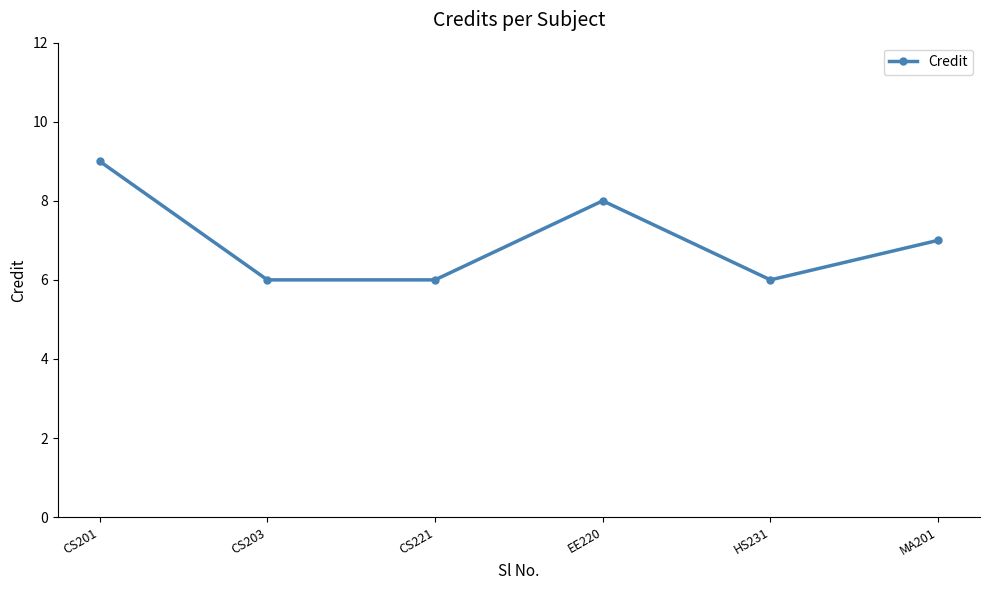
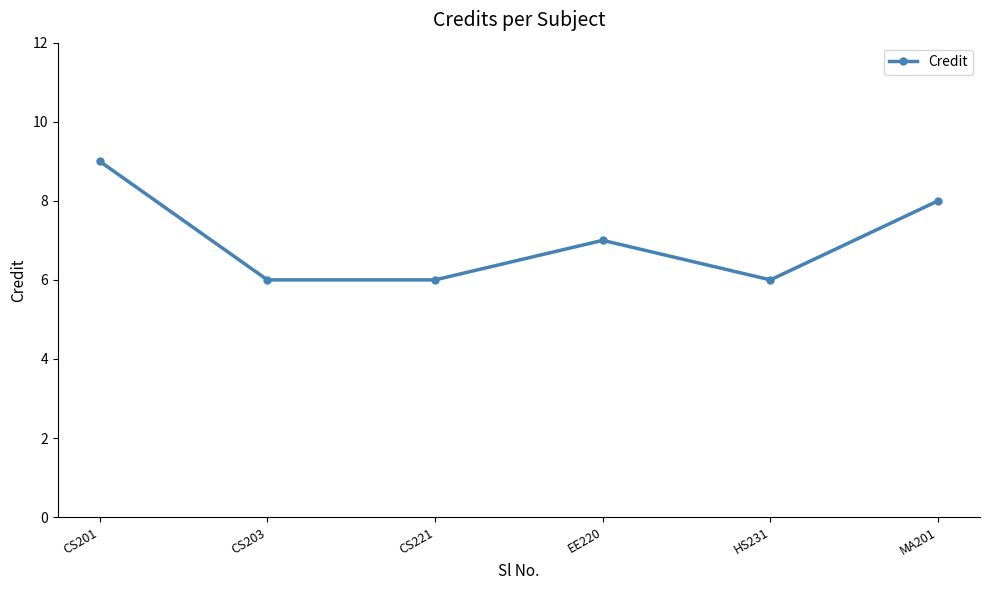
  {
    "CS201": 9,
    "CS203": 6,
    "CS221": 6,
-   "EE220": 8,
+   "EE220": 7,
    "HS231": 6,
-   "MA201": 7
+   "MA201": 8
  }
